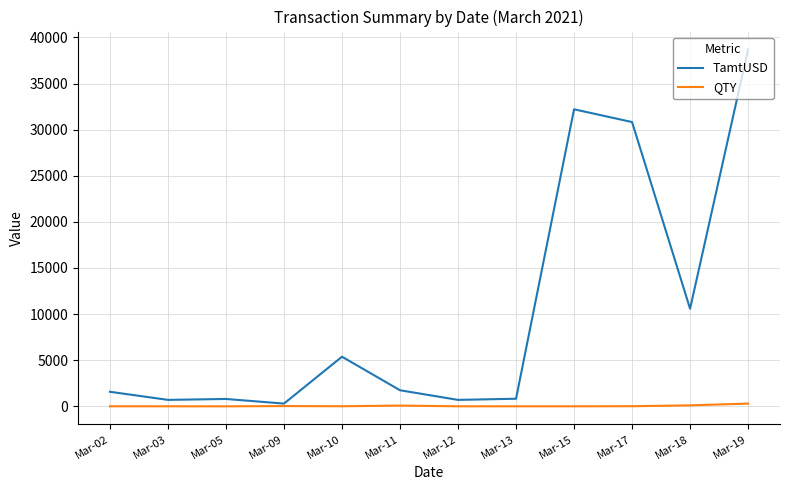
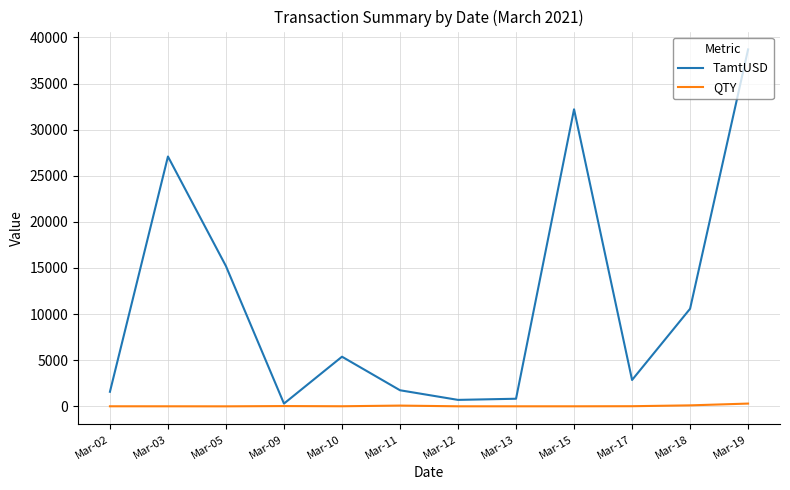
  {
    "TamtUSD": {
      "Mar-02": 2000,
-     "Mar-03": 1000,
-     "Mar-05": 1000,
+     "Mar-03": 27000,
+     "Mar-05": 15000,
      "Mar-10": 5000,
      "Mar-11": 2000,
      "Mar-12": 1000,
      "Mar-13": 1000,
      "Mar-15": 32000,
-     "Mar-17": 31000,
+     "Mar-17": 3000,
      "Mar-18": 11000
    },
    "QTY": {
      "Mar-02": 0,
      "Mar-03": 0,
      "Mar-05": 0,
      "Mar-10": 0,
      "Mar-11": 0,
      "Mar-12": 0,
      "Mar-13": 0,
      "Mar-15": 0,
      "Mar-17": 0,
      "Mar-18": 0,
      "Mar-19": 0
    }
  }
